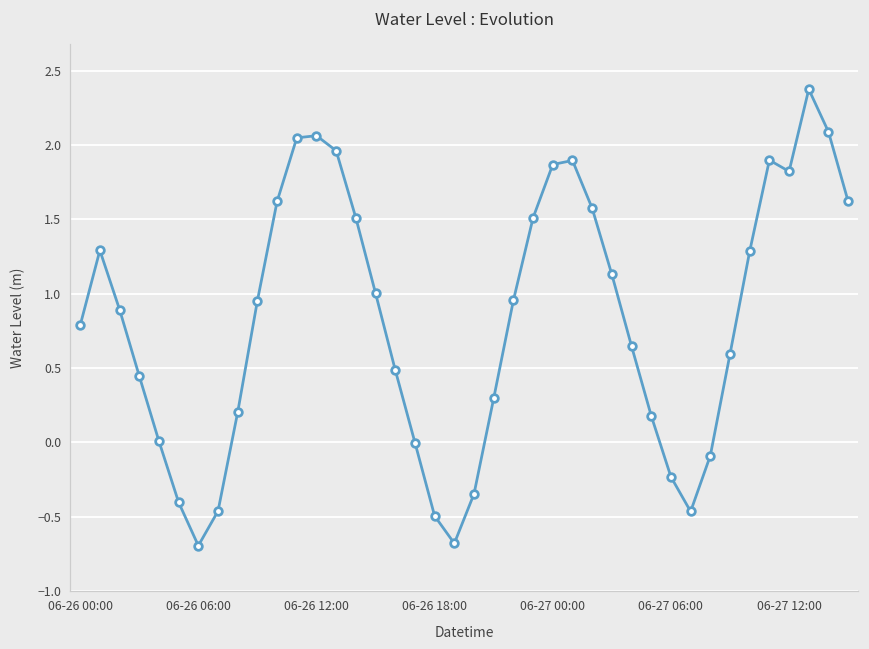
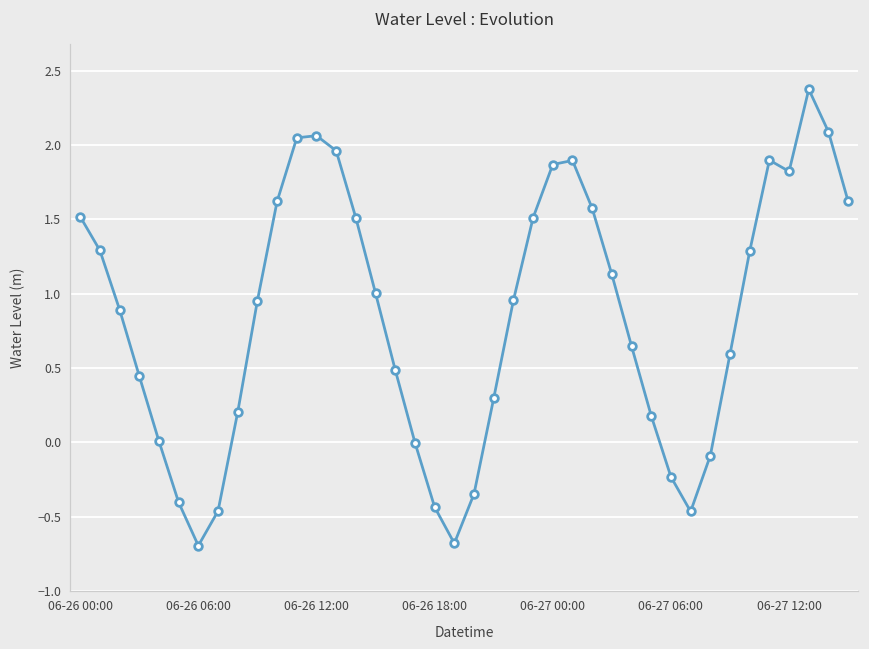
  {
-   "06-26 00:00": 0.79,
+   "06-26 00:00": 1.52,
    "06-26 06:00": -0.69,
    "06-26 12:00": 2.06,
-   "06-26 18:00": -0.49,
+   "06-26 18:00": -0.43,
    "06-27 00:00": 1.87,
    "06-27 06:00": -0.23,
    "06-27 12:00": 1.82
  }
